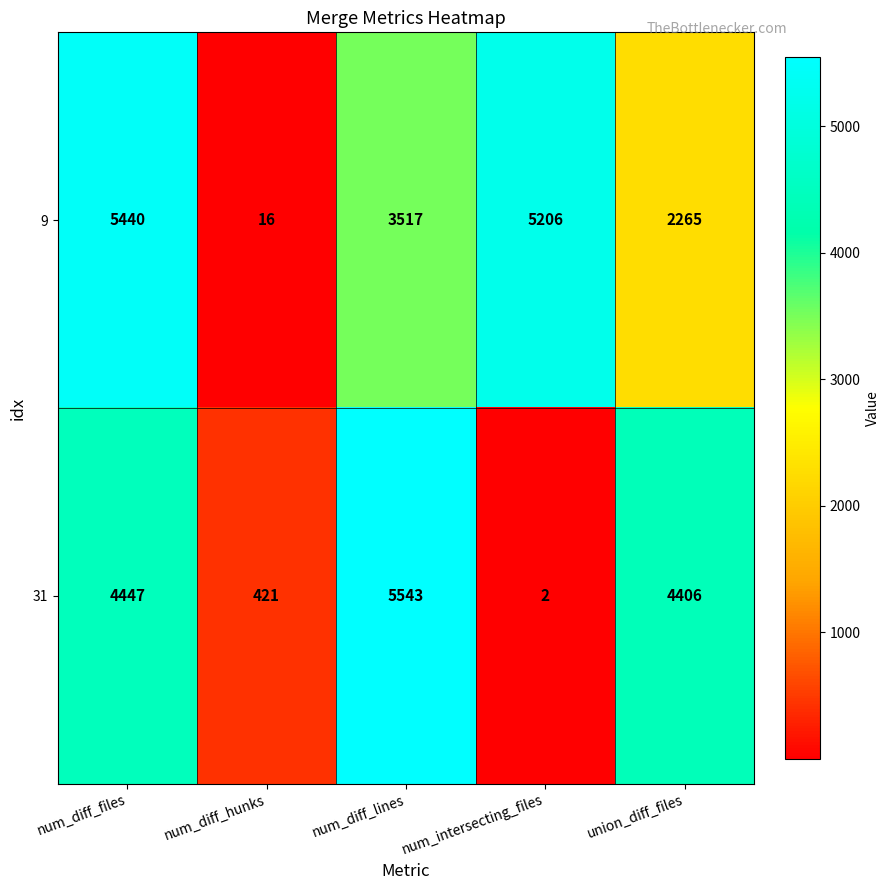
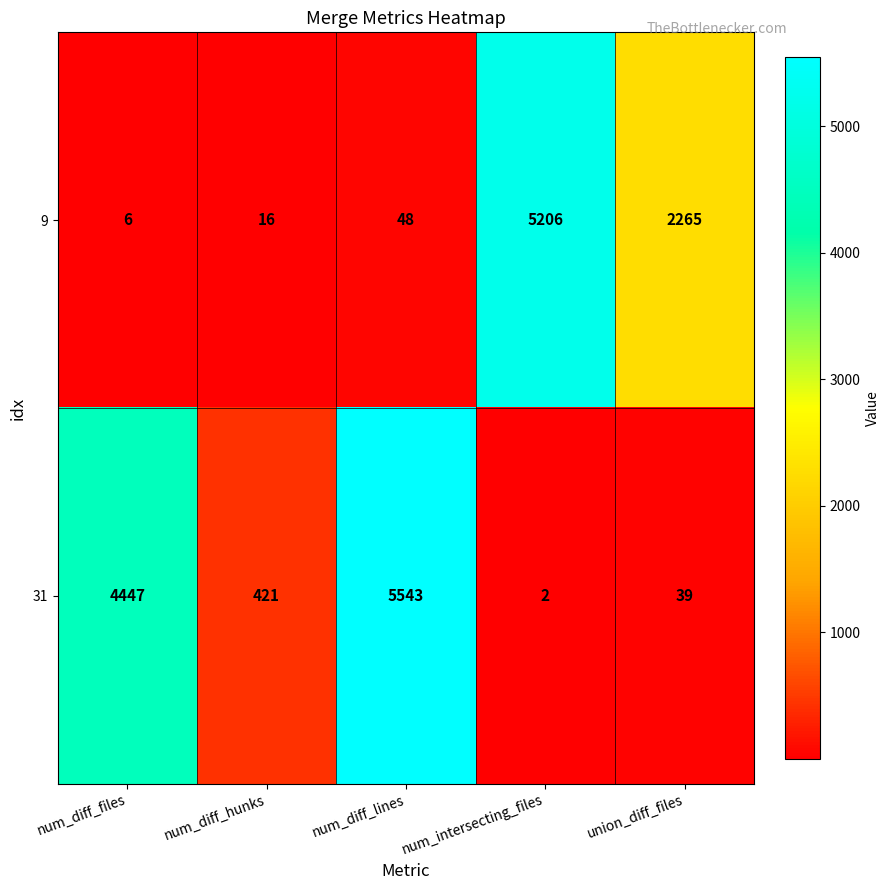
  {
    "9": {
-     "num_diff_files": 5440,
+     "num_diff_files": 6,
      "num_diff_hunks": 16,
-     "num_diff_lines": 3517,
+     "num_diff_lines": 48,
      "num_intersecting_files": 5206,
      "union_diff_files": 2265
    },
    "31": {
      "num_diff_files": 4447,
      "num_diff_hunks": 421,
      "num_diff_lines": 5543,
      "num_intersecting_files": 2,
-     "union_diff_files": 4406
+     "union_diff_files": 39
    }
  }
